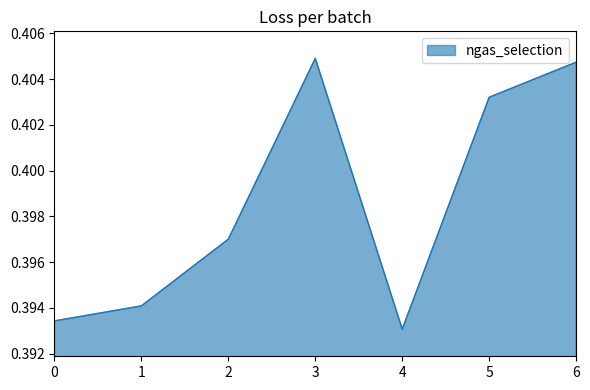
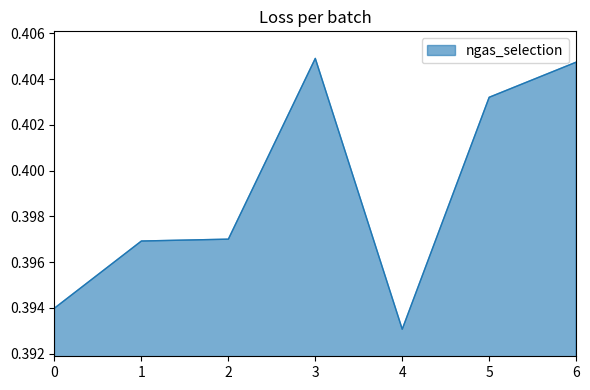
  {
-   "0": 0.3934,
-   "1": 0.3941,
+   "0": 0.3940,
+   "1": 0.3969,
    "2": 0.3970,
    "3": 0.4049,
    "4": 0.3931,
    "5": 0.4032,
    "6": 0.4047
  }
